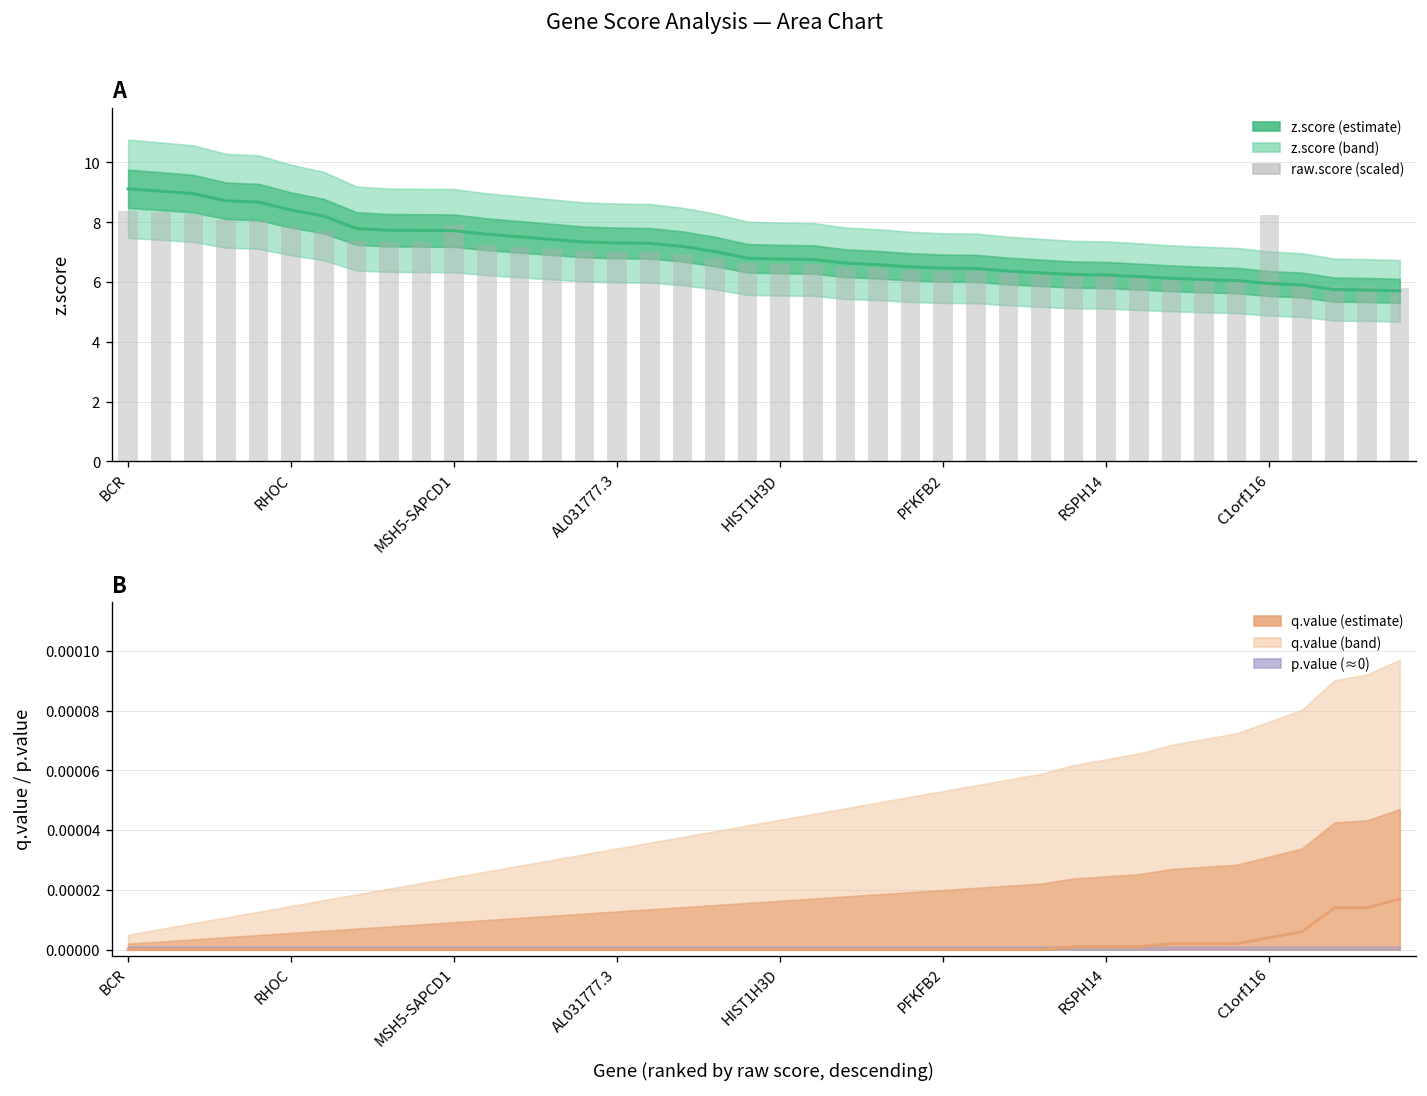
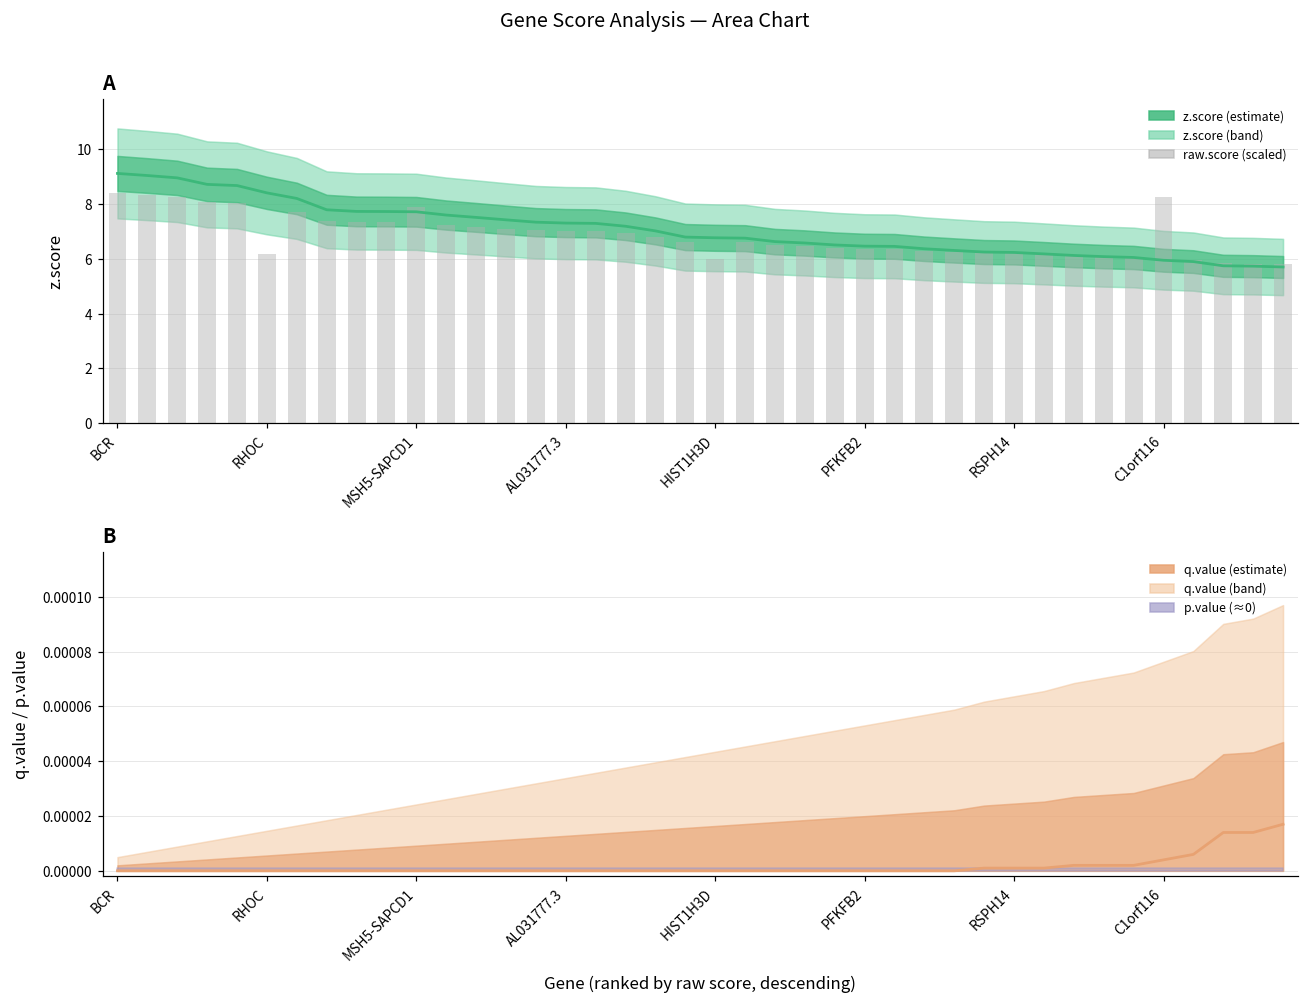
  {
    "A": {
      "raw.score (scaled)": {
        "BCR": 8.4,
-       "RHOC": 7.9,
+       "RHOC": 6.2,
        "MSH5-SAPCD1": 7.9,
        "AL031777.3": 7.0,
-       "HIST1H3D": 6.6,
+       "HIST1H3D": 6.0,
        "PFKFB2": 6.4,
        "RSPH14": 6.2,
        "C1orf116": 8.3
      }
    }
  }
